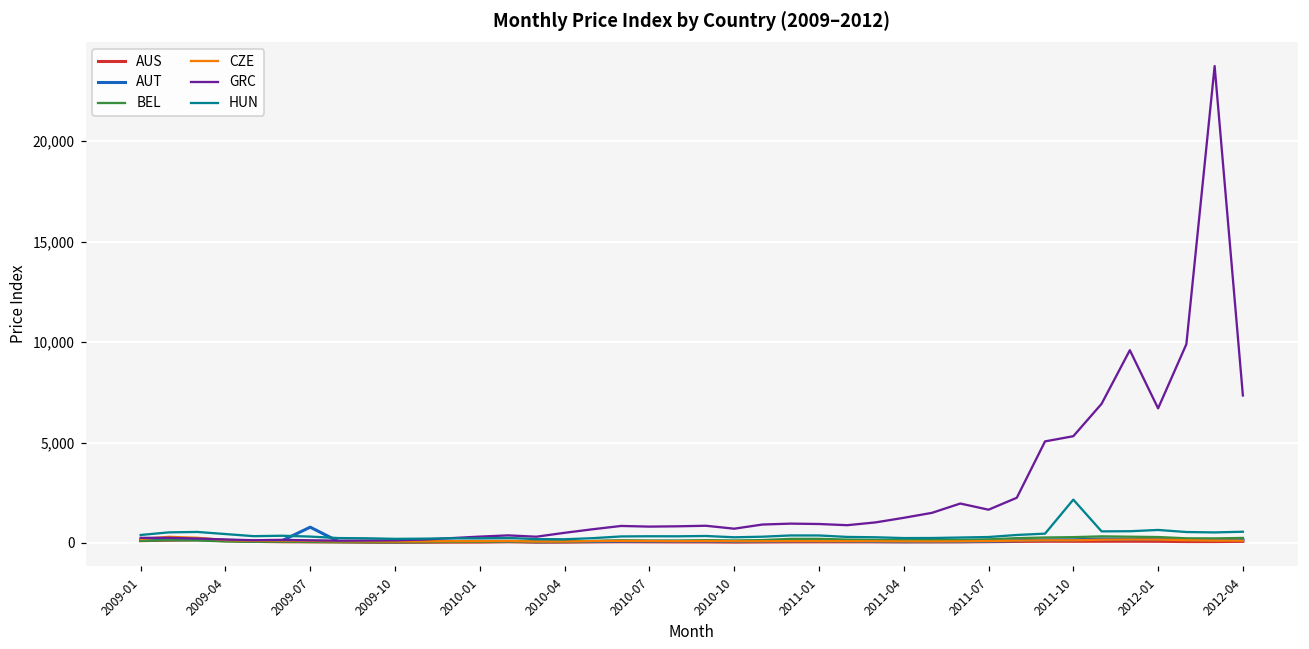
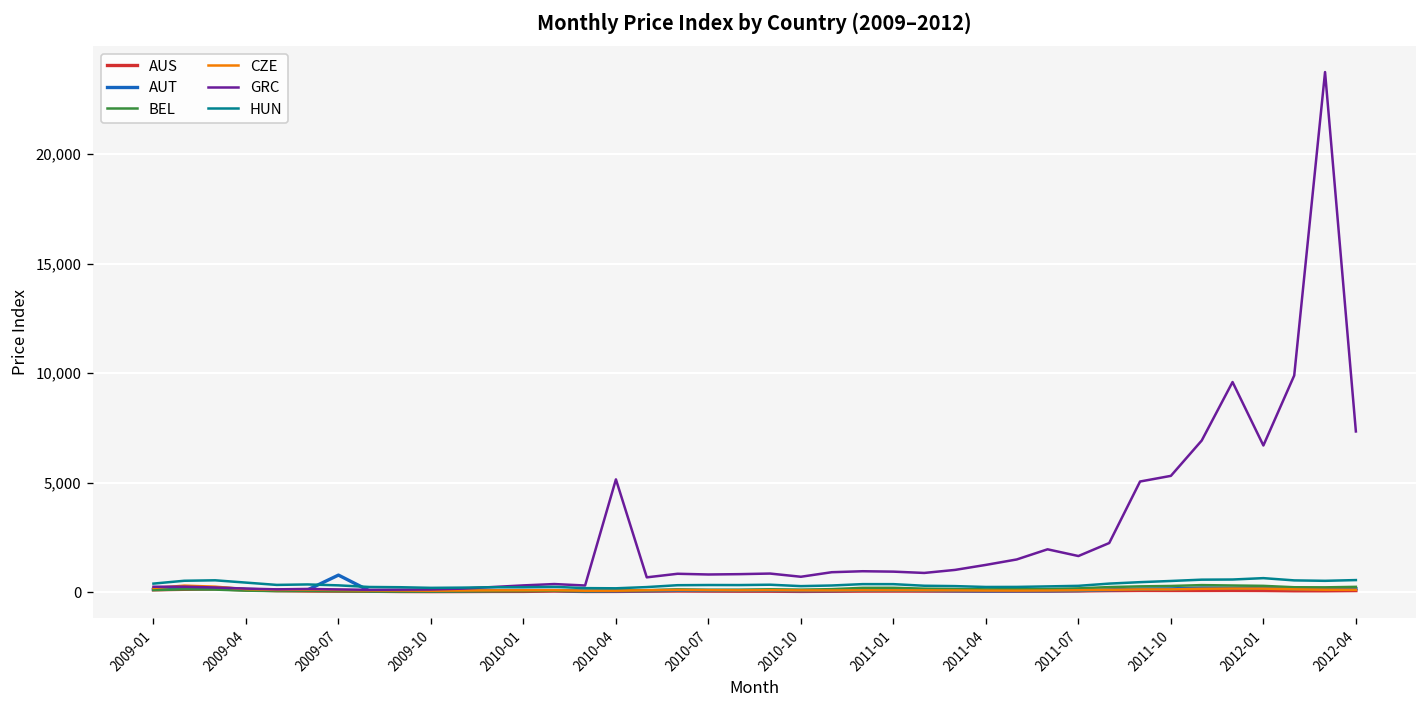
  {
    "AUT": {
      "2009-07": "800"
    },
    "GRC": {
-     "2010-04": "500",
+     "2010-04": "5,200",
      "2010-07": "800",
      "2010-10": "700",
      "2011-01": "900",
      "2011-04": "1,300",
      "2011-07": "1,700",
      "2011-10": "5,300",
      "2012-01": "6,700",
      "2012-04": "7,300"
    },
    "HUN": {
      "2009-01": "400",
      "2009-04": "400",
      "2009-07": "300",
      "2010-07": "300",
      "2010-10": "300",
      "2011-01": "400",
-     "2011-10": "2,200",
+     "2011-10": "500",
      "2012-01": "600",
      "2012-04": "600"
    }
  }
